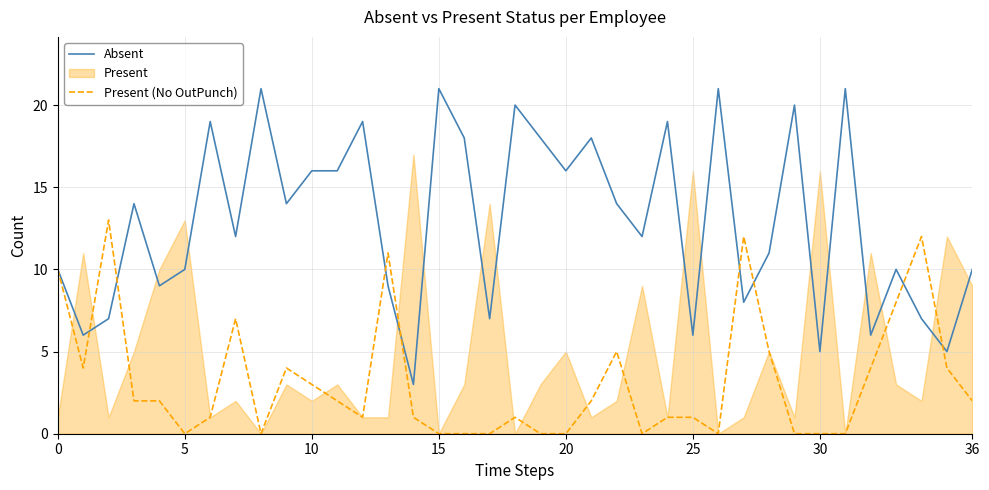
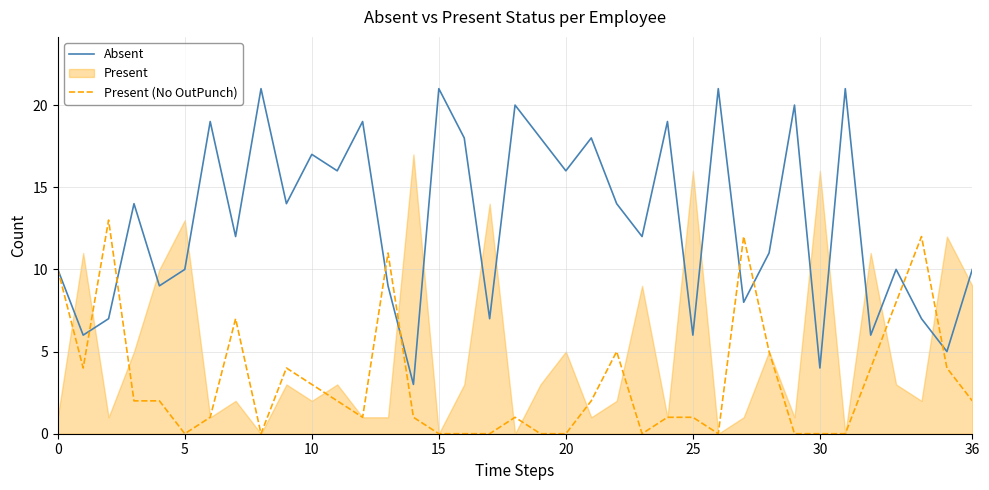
  {
    "Absent": {
      "5": 10,
-     "10": 16,
+     "10": 17,
      "15": 21,
      "20": 16,
      "25": 6,
-     "30": 5,
+     "30": 4,
      "36": 10
    }
  }
